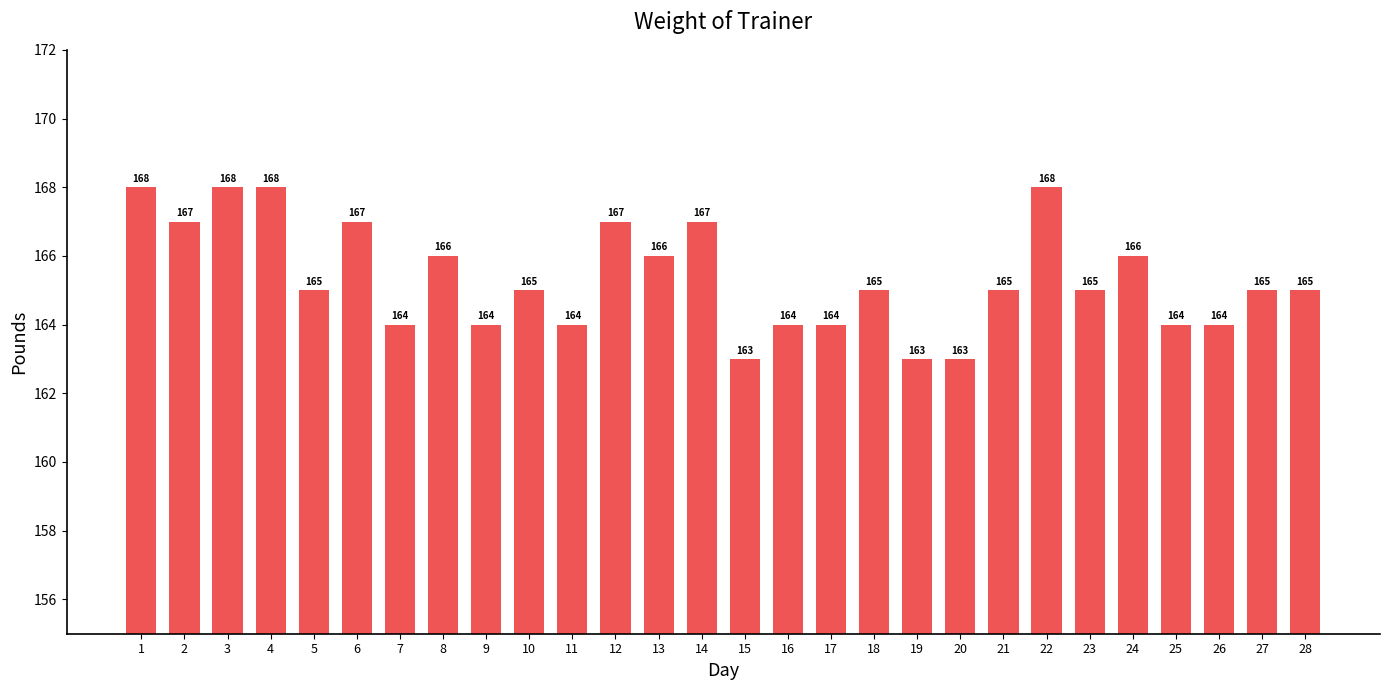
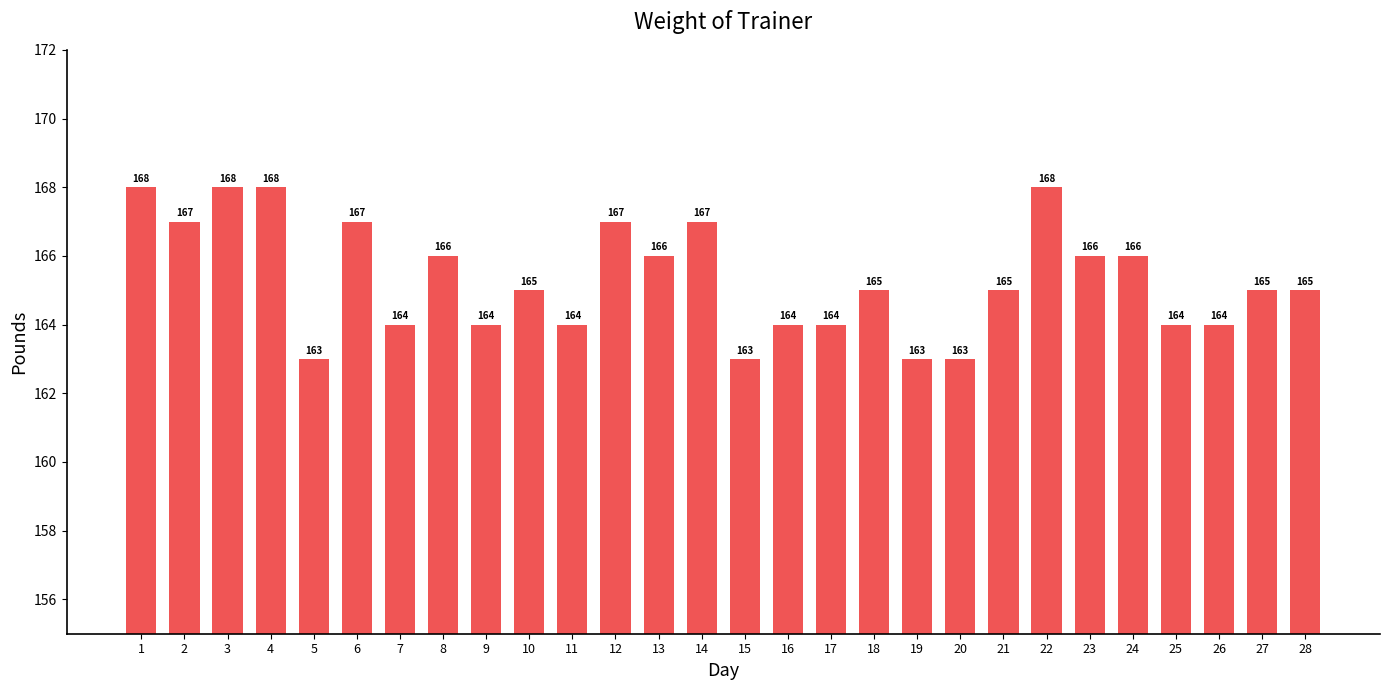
  {
    "1": 168,
    "2": 167,
    "3": 168,
    "4": 168,
-   "5": 165,
+   "5": 163,
    "6": 167,
    "7": 164,
    "8": 166,
    "9": 164,
    "10": 165,
    "11": 164,
    "12": 167,
    "13": 166,
    "14": 167,
    "15": 163,
    "16": 164,
    "17": 164,
    "18": 165,
    "19": 163,
    "20": 163,
    "21": 165,
    "22": 168,
-   "23": 165,
+   "23": 166,
    "24": 166,
    "25": 164,
    "26": 164,
    "27": 165,
    "28": 165
  }
